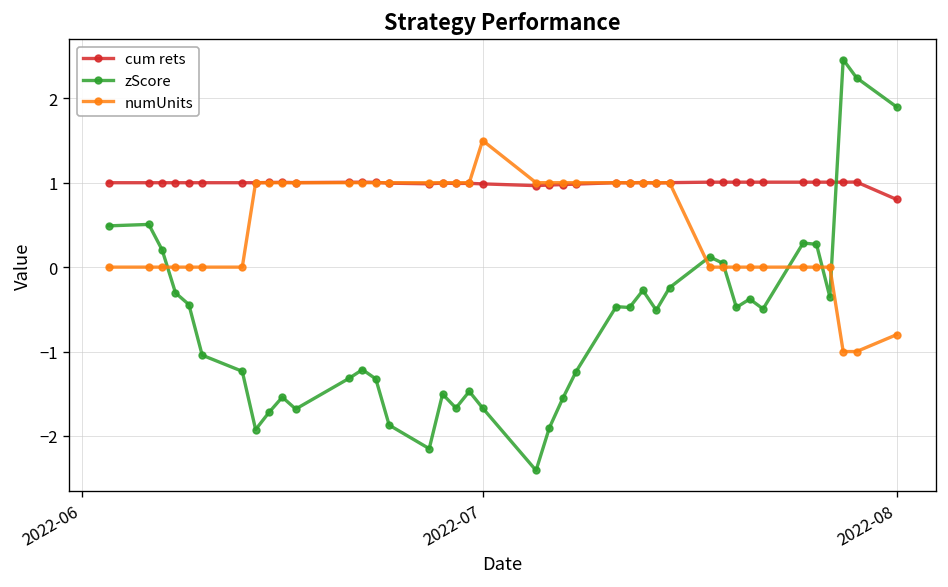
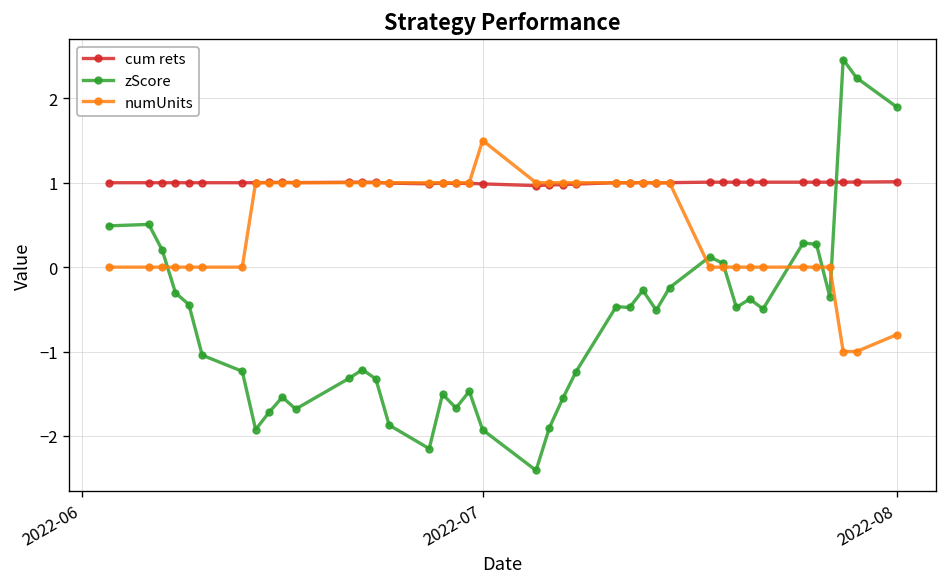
  {
    "cum rets": {
      "2022-07": 1.0,
-     "2022-08": 0.8
+     "2022-08": 1.0
    },
    "zScore": {
-     "2022-07": -1.7,
+     "2022-07": -1.9,
      "2022-08": 1.9
    },
    "numUnits": {
      "2022-07": 1.5,
      "2022-08": -0.8
    }
  }
